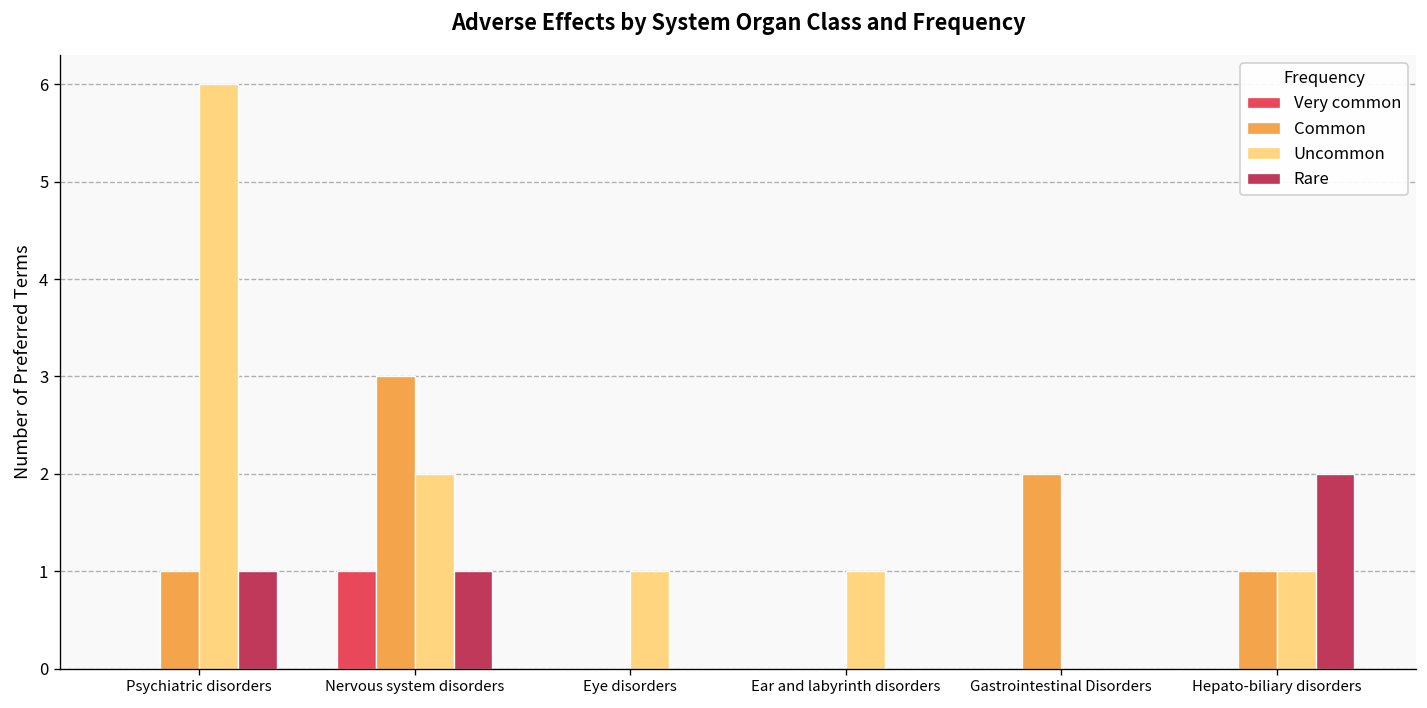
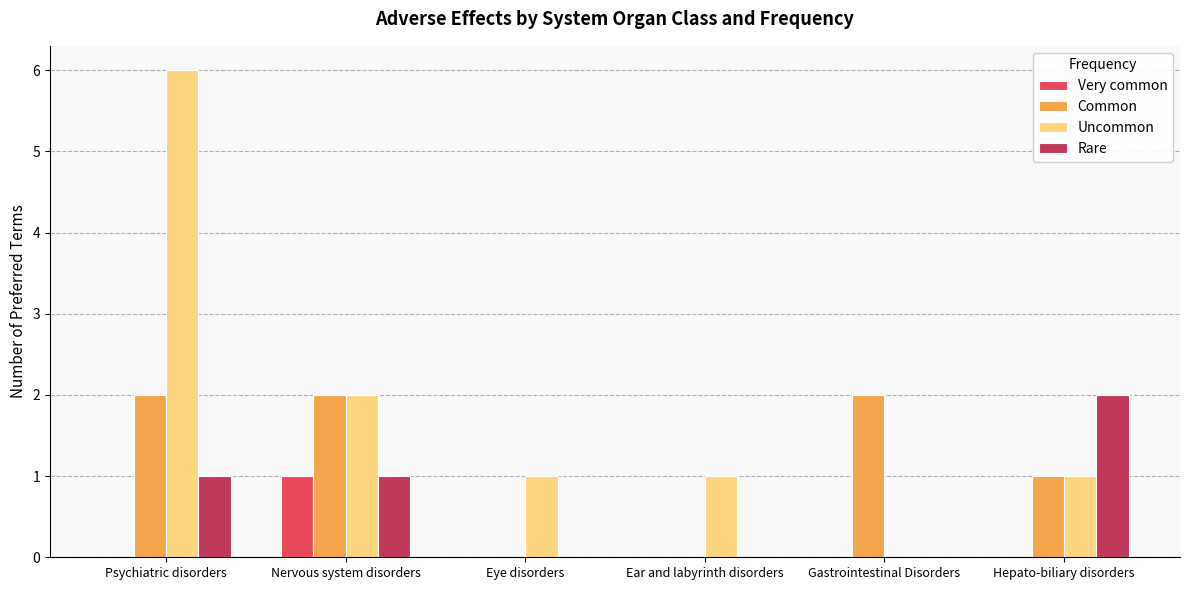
  {
    "Common": {
-     "Psychiatric disorders": 1,
-     "Nervous system disorders": 3,
+     "Psychiatric disorders": 2,
+     "Nervous system disorders": 2,
      "Eye disorders": 0,
      "Ear and labyrinth disorders": 0,
      "Gastrointestinal Disorders": 2,
      "Hepato-biliary disorders": 1
    },
    "Uncommon": {
      "Psychiatric disorders": 6,
      "Nervous system disorders": 2,
      "Eye disorders": 1,
      "Ear and labyrinth disorders": 1,
      "Gastrointestinal Disorders": 0,
      "Hepato-biliary disorders": 1
    }
  }
